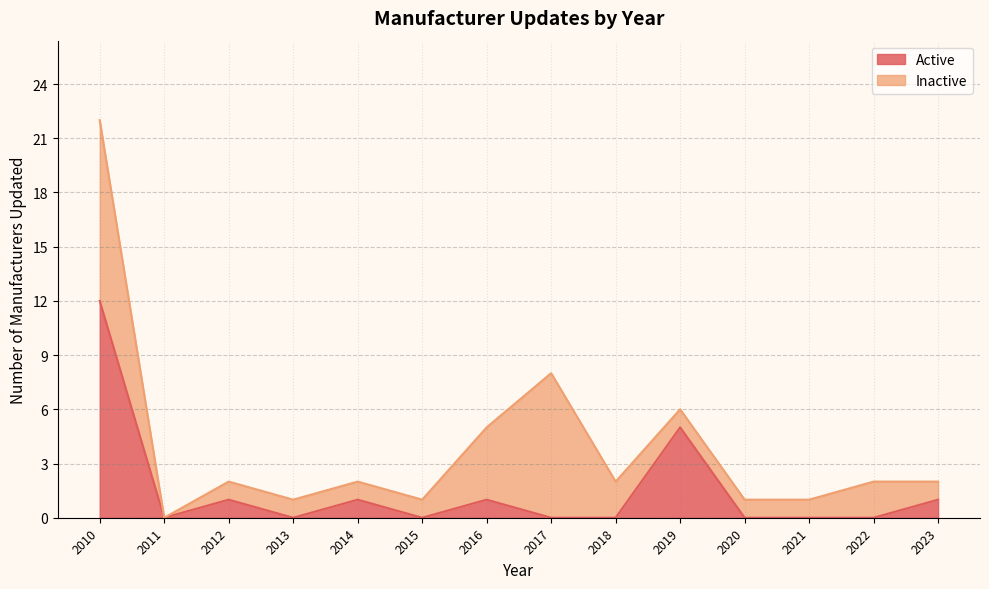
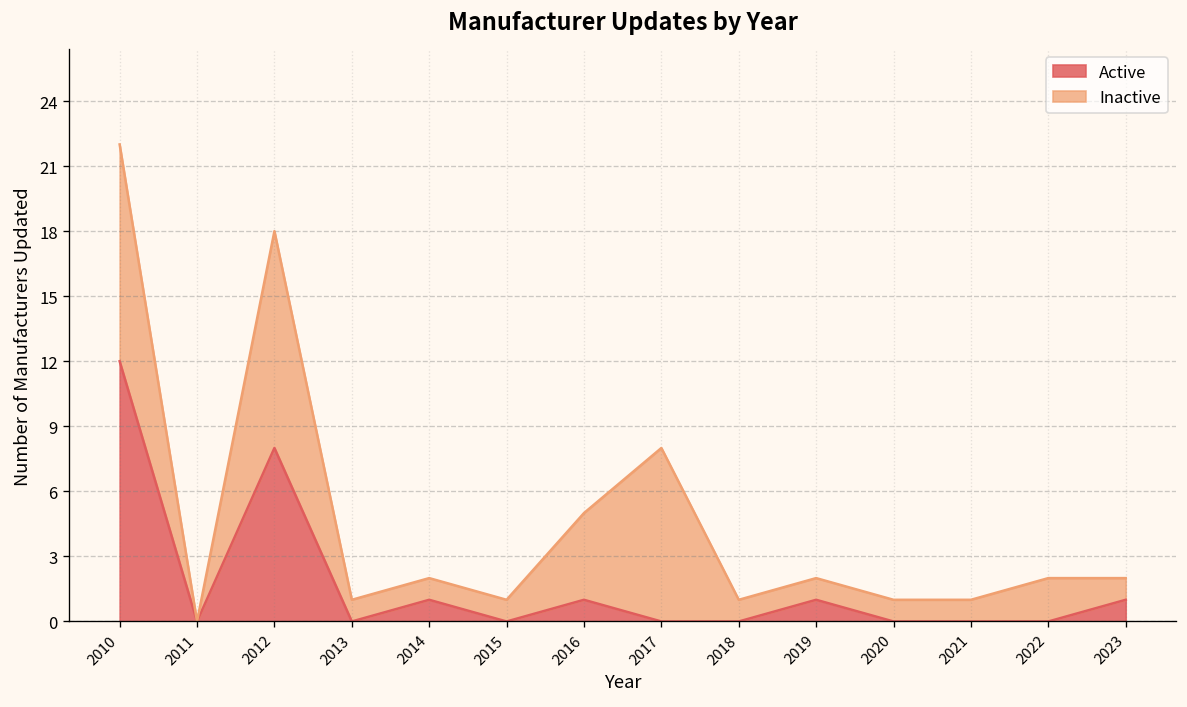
  {
    "Active": {
      "2010": 12,
-     "2012": 1,
+     "2012": 8,
      "2013": 0,
      "2014": 1,
      "2015": 0,
      "2016": 1,
      "2017": 0,
      "2018": 0,
-     "2019": 5,
+     "2019": 1,
      "2020": 0,
      "2021": 0,
      "2022": 0,
      "2023": 1
    },
    "Inactive": {
      "2010": 22,
-     "2012": 1,
+     "2012": 10,
      "2013": 1,
      "2014": 2,
      "2015": 1,
      "2016": 5,
      "2017": 8,
-     "2018": 2,
+     "2018": 1,
      "2020": 1,
      "2021": 1,
      "2022": 2,
      "2023": 2
    }
  }
